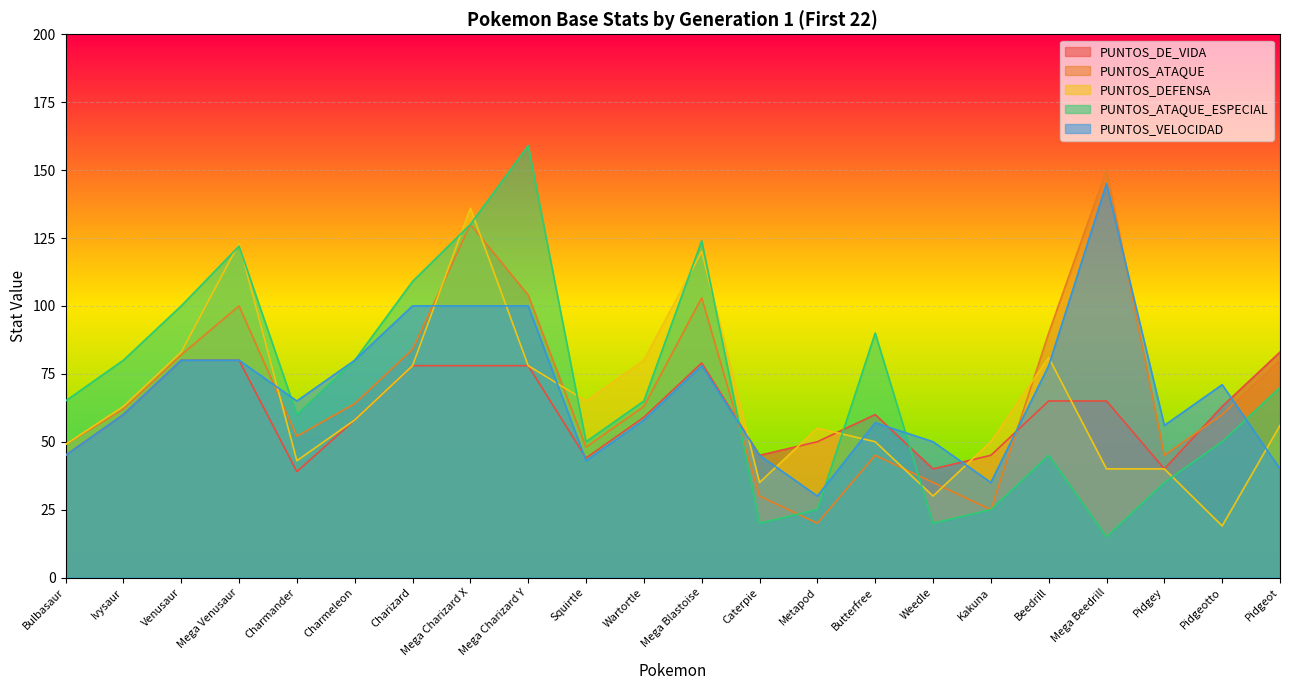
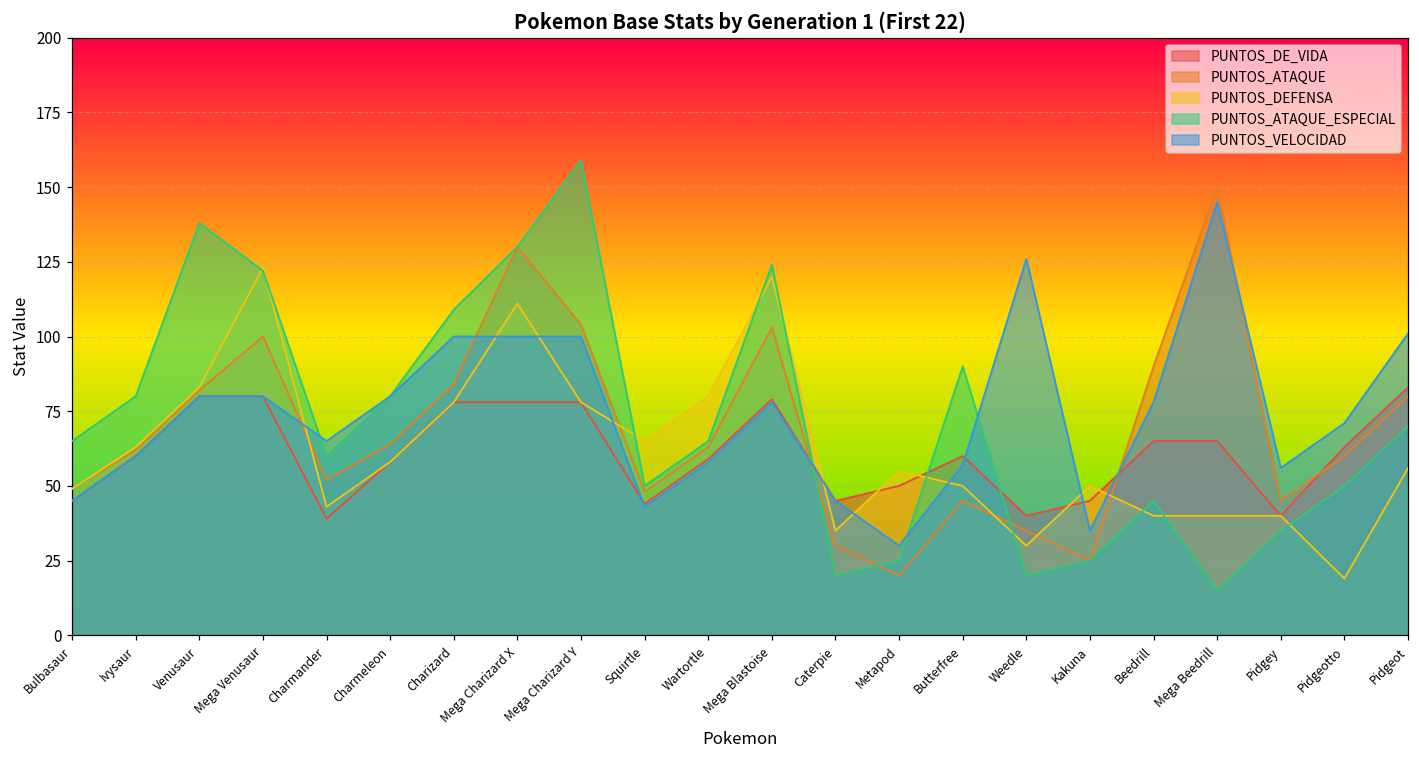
  {
    "PUNTOS_DEFENSA": {
      "Ivysaur": 63,
      "Venusaur": 83,
      "Mega Venusaur": 123,
      "Charmander": 43,
-     "Mega Charizard X": 136,
+     "Mega Charizard X": 111,
      "Squirtle": 65,
      "Wartortle": 80,
      "Mega Blastoise": 120,
      "Caterpie": 35,
      "Metapod": 55,
      "Butterfree": 50,
      "Weedle": 30,
      "Kakuna": 50,
-     "Beedrill": 81,
+     "Beedrill": 40,
      "Mega Beedrill": 40,
      "Pidgeotto": 19,
      "Pidgeot": 56
    },
    "PUNTOS_ATAQUE_ESPECIAL": {
      "Bulbasaur": 65,
      "Ivysaur": 80,
-     "Venusaur": 100,
+     "Venusaur": 138,
      "Mega Venusaur": 122,
      "Charmander": 60,
      "Charizard": 109,
      "Mega Charizard Y": 159,
      "Squirtle": 50,
      "Wartortle": 65,
      "Mega Blastoise": 124,
      "Caterpie": 20,
      "Metapod": 25,
      "Butterfree": 90,
      "Weedle": 20,
      "Beedrill": 45,
      "Mega Beedrill": 15,
      "Pidgey": 35,
      "Pidgeotto": 50,
      "Pidgeot": 70
    },
    "PUNTOS_VELOCIDAD": {
      "Charmander": 65,
      "Charizard": 100,
      "Mega Charizard X": 100,
      "Mega Charizard Y": 100,
      "Squirtle": 43,
      "Wartortle": 58,
      "Mega Blastoise": 78,
      "Metapod": 30,
      "Butterfree": 57,
-     "Weedle": 50,
+     "Weedle": 126,
      "Kakuna": 35,
      "Beedrill": 78,
      "Mega Beedrill": 145,
      "Pidgey": 56,
      "Pidgeotto": 71,
-     "Pidgeot": 40
+     "Pidgeot": 101
    }
  }
